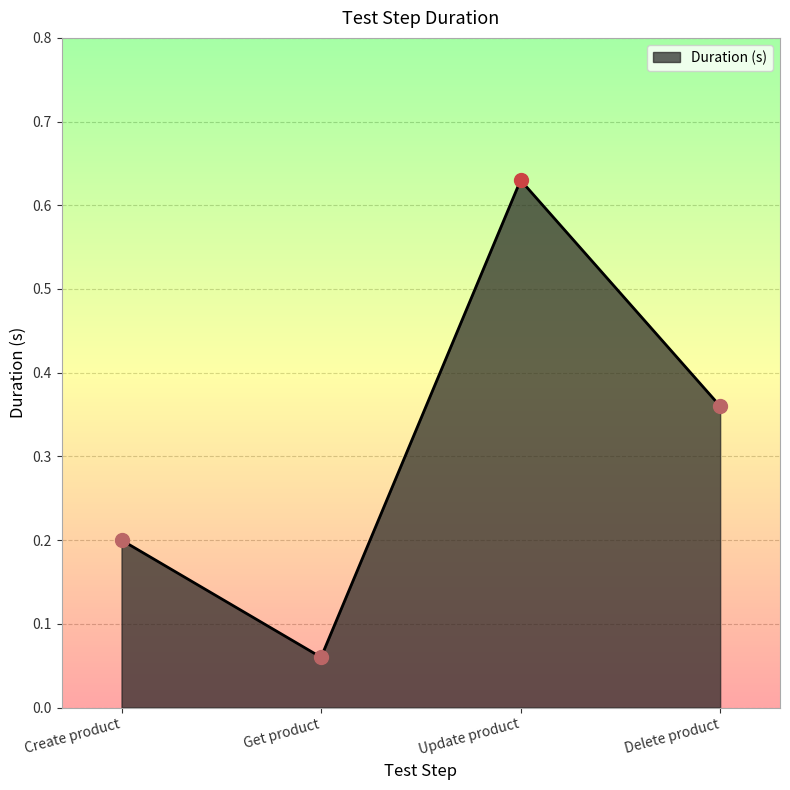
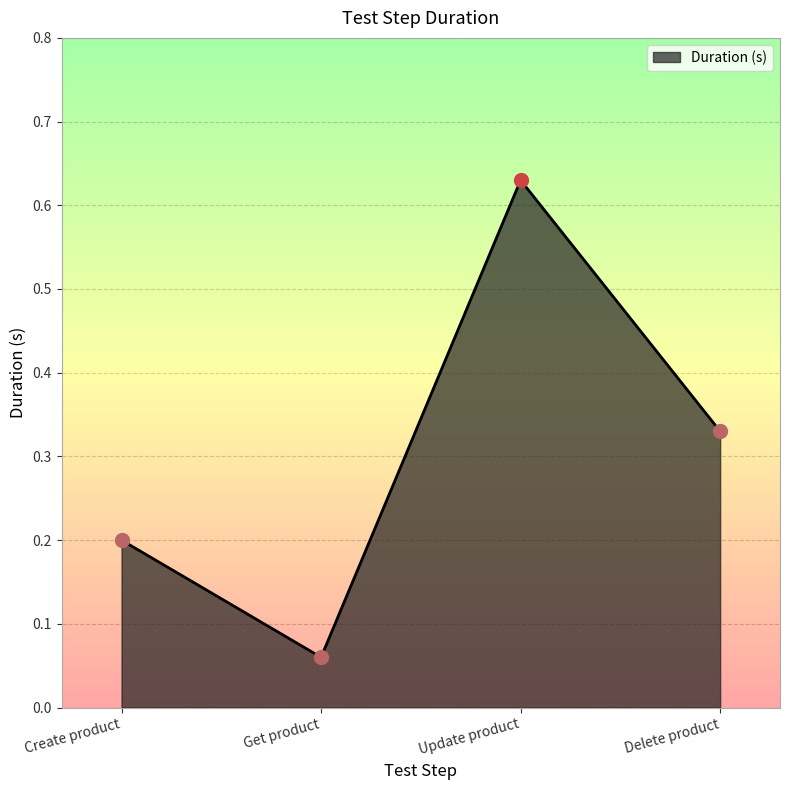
  {
    "Duration (s)": {
-     "Delete product": 0.36
+     "Delete product": 0.33
    }
  }
